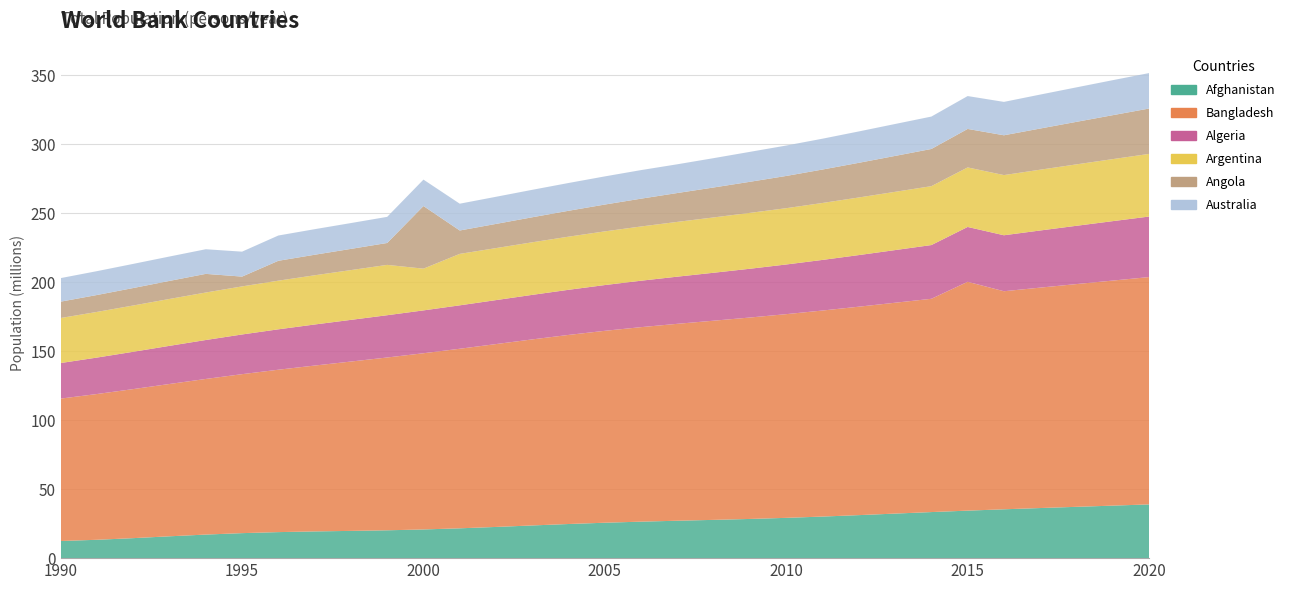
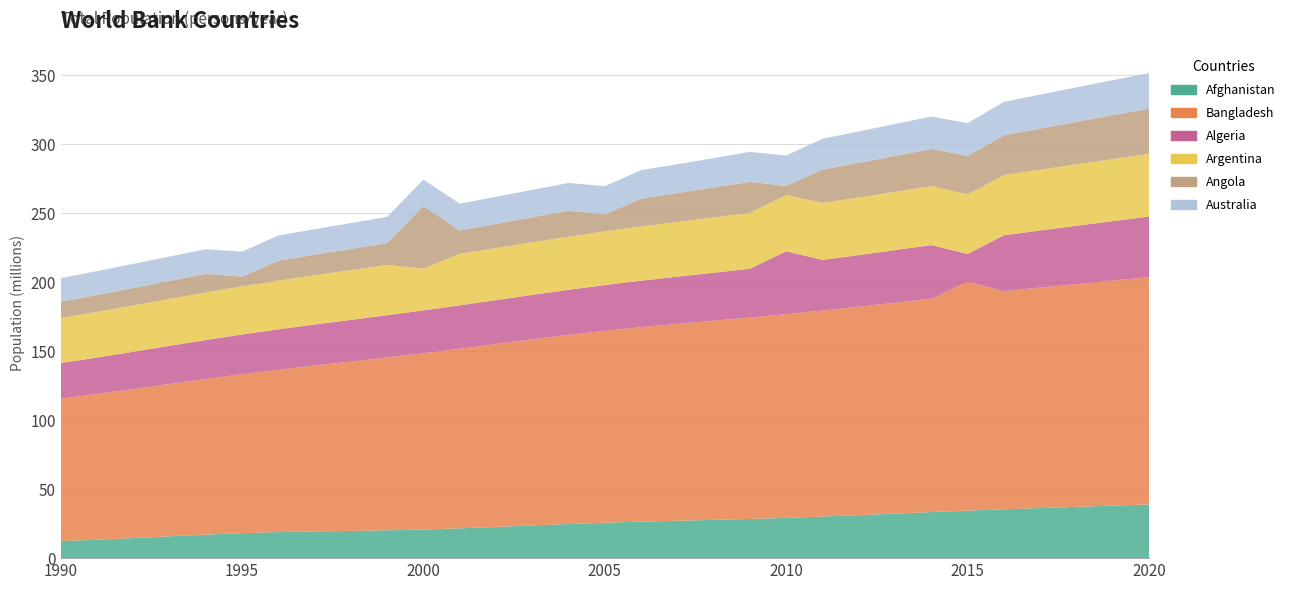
  {
    "Afghanistan": {
      "1990": 12,
      "1995": 18,
      "2000": 21,
      "2005": 26,
      "2010": 29,
      "2015": 34,
      "2020": 39
    },
    "Bangladesh": {
      "1990": 103,
      "1995": 115,
      "2000": 128,
      "2005": 139,
      "2010": 148,
      "2015": 166,
      "2020": 165
    },
    "Algeria": {
      "1990": 26,
      "1995": 29,
      "2000": 31,
      "2005": 33,
-     "2010": 36,
-     "2015": 40,
+     "2010": 46,
+     "2015": 20,
      "2020": 44
    },
    "Argentina": {
      "1990": 33,
      "1995": 35,
      "2000": 30,
      "2005": 39,
      "2010": 41,
      "2015": 43,
      "2020": 45
    },
    "Angola": {
      "1990": 12,
      "1995": 7,
      "2000": 45,
-     "2005": 19,
-     "2010": 23,
+     "2005": 12,
+     "2010": 7,
      "2015": 28,
      "2020": 33
    },
    "Australia": {
      "1990": 17,
      "1995": 18,
      "2000": 19,
      "2005": 20,
      "2010": 22,
      "2015": 24,
      "2020": 26
    }
  }
